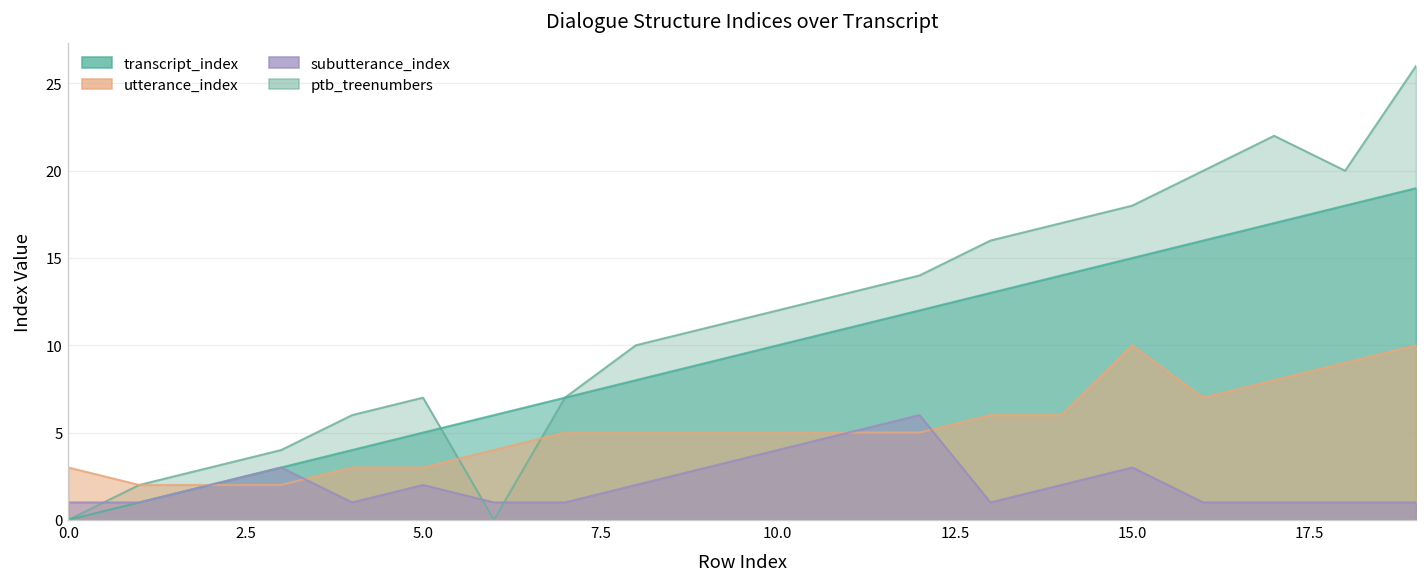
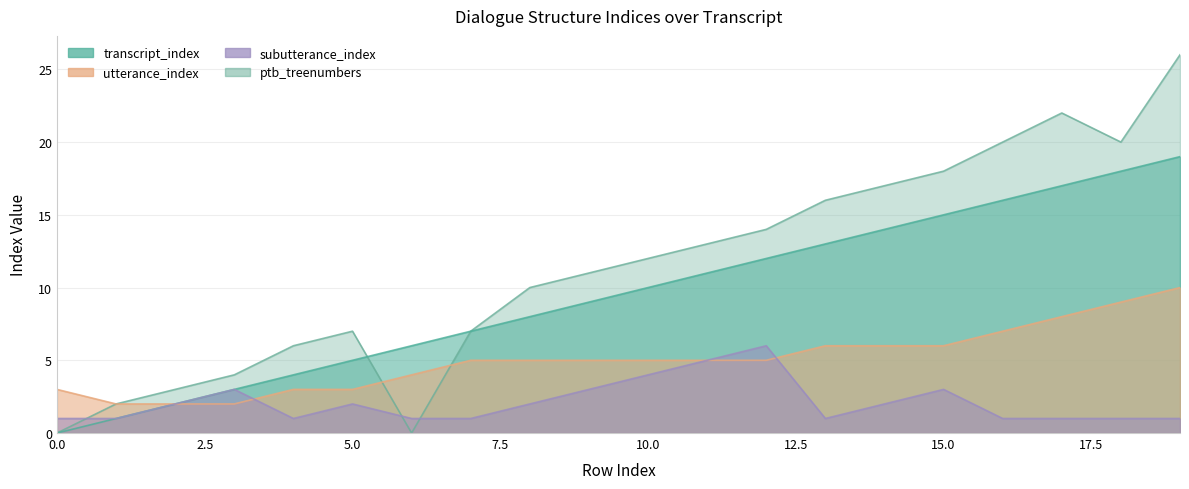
  {
    "utterance_index": {
      "0.0": 3,
      "5.0": 3,
      "10.0": 5,
-     "15.0": 10
+     "15.0": 6
    }
  }
